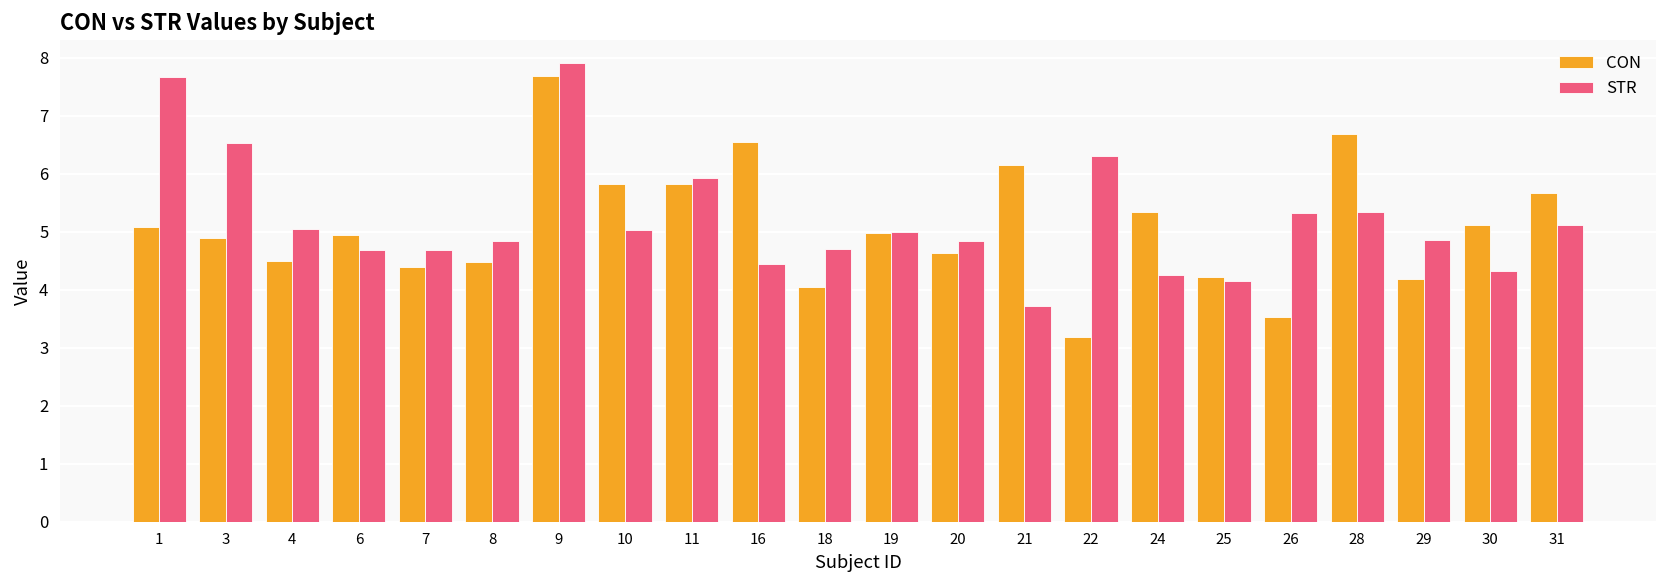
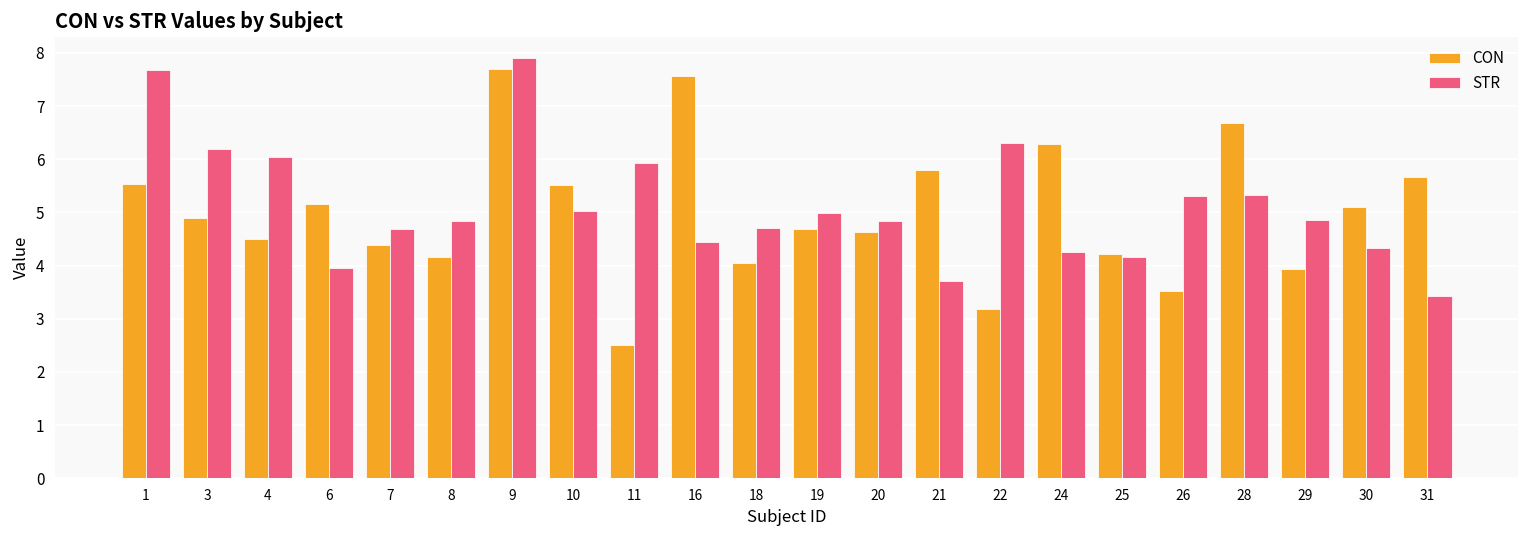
  {
    "CON": {
-     "1": 5.1,
+     "1": 5.5,
      "3": 4.9,
      "4": 4.5,
-     "6": 4.9,
+     "6": 5.2,
      "7": 4.4,
-     "8": 4.5,
+     "8": 4.2,
      "9": 7.7,
-     "10": 5.8,
-     "11": 5.8,
-     "16": 6.6,
+     "10": 5.5,
+     "11": 2.5,
+     "16": 7.6,
      "18": 4.0,
-     "19": 5.0,
+     "19": 4.7,
      "20": 4.6,
-     "21": 6.1,
+     "21": 5.8,
      "22": 3.2,
-     "24": 5.3,
+     "24": 6.3,
      "25": 4.2,
      "26": 3.5,
      "28": 6.7,
-     "29": 4.2,
+     "29": 3.9,
      "30": 5.1,
      "31": 5.7
    },
    "STR": {
      "1": 7.7,
-     "3": 6.5,
-     "4": 5.0,
-     "6": 4.7,
+     "3": 6.2,
+     "4": 6.0,
+     "6": 3.9,
      "7": 4.7,
      "8": 4.8,
      "9": 7.9,
      "10": 5.0,
      "11": 5.9,
      "16": 4.4,
      "18": 4.7,
      "19": 5.0,
      "20": 4.8,
      "21": 3.7,
      "22": 6.3,
      "24": 4.3,
      "25": 4.2,
      "26": 5.3,
      "28": 5.3,
      "29": 4.9,
      "30": 4.3,
-     "31": 5.1
+     "31": 3.4
    }
  }
